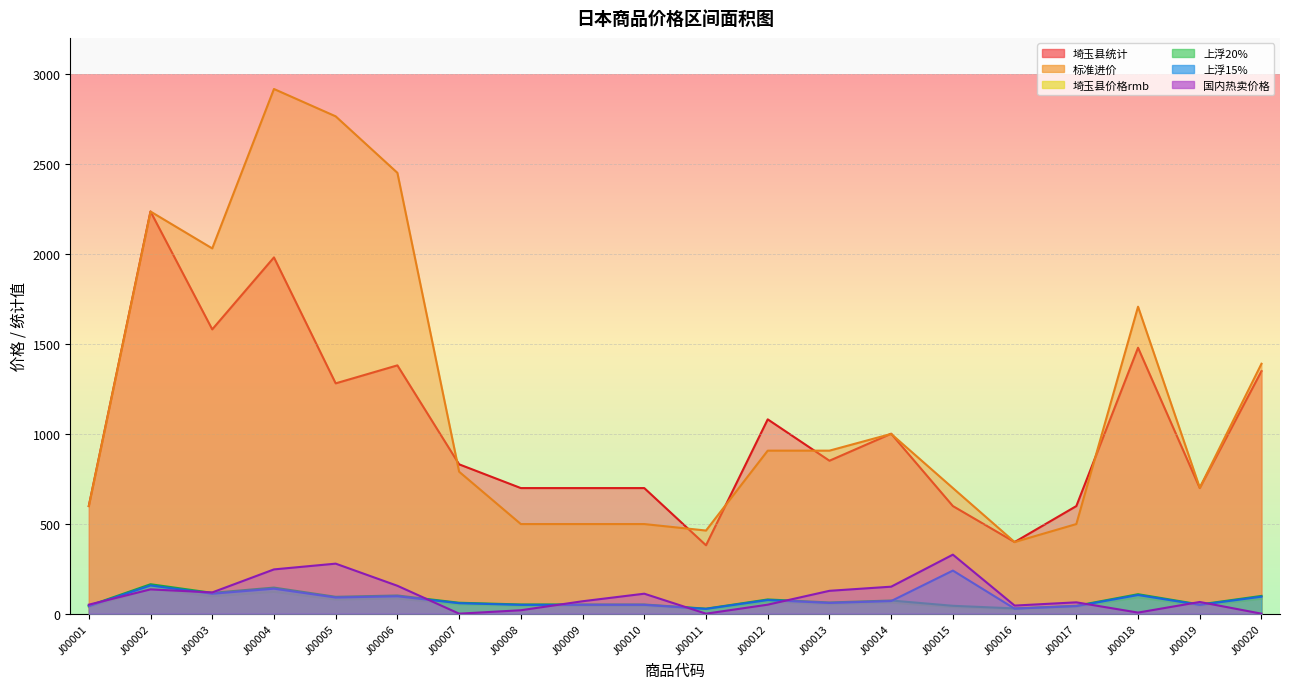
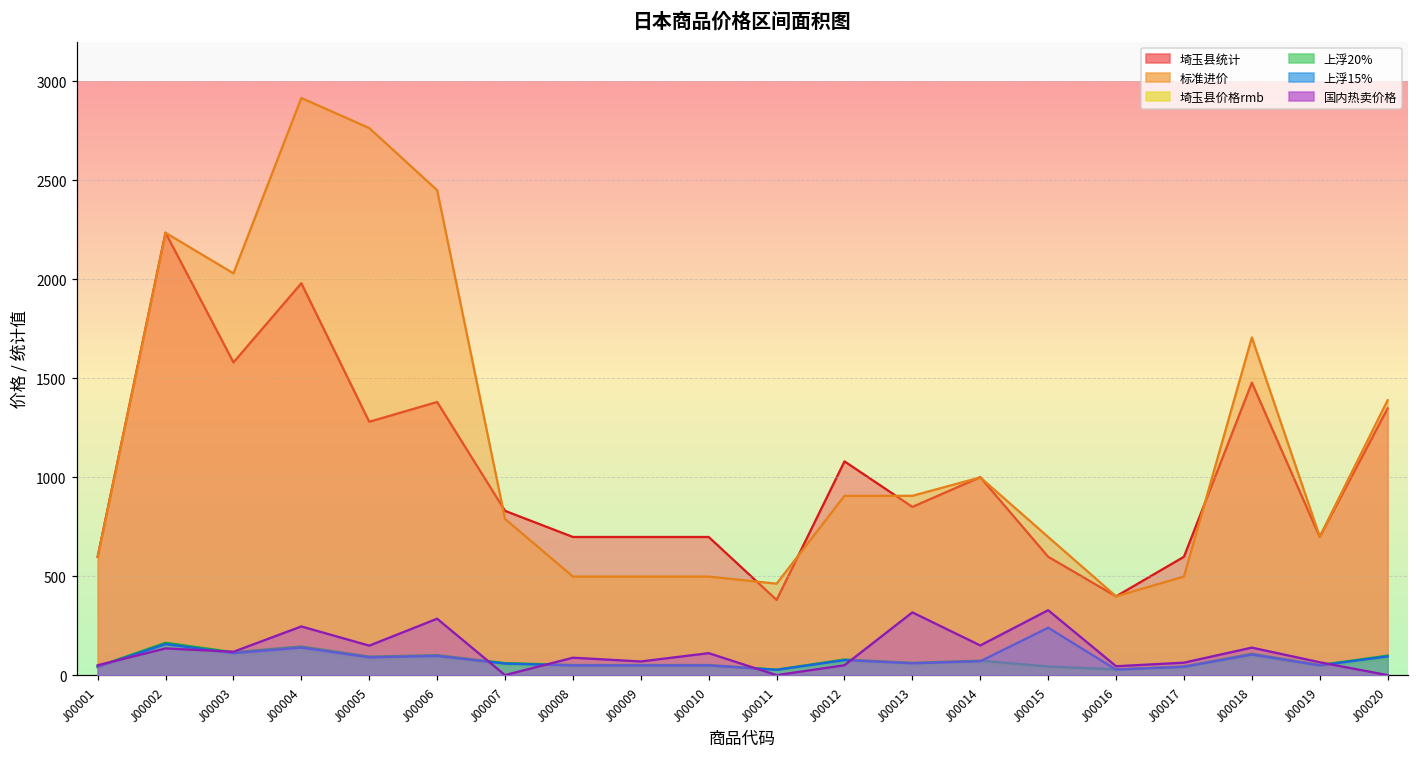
  {
    "上浮15%": {
      "J00015": 240
    },
    "国内热卖价格": {
      "J00004": 250,
-     "J00005": 280,
-     "J00006": 160,
+     "J00005": 150,
+     "J00006": 290,
      "J00007": 0,
-     "J00008": 20,
+     "J00008": 90,
      "J00009": 70,
      "J00010": 110,
      "J00011": 0,
      "J00012": 50,
-     "J00013": 130,
+     "J00013": 320,
      "J00014": 150,
      "J00015": 330,
      "J00016": 50,
      "J00017": 60,
-     "J00018": 10,
+     "J00018": 140,
      "J00020": 0
    }
  }
